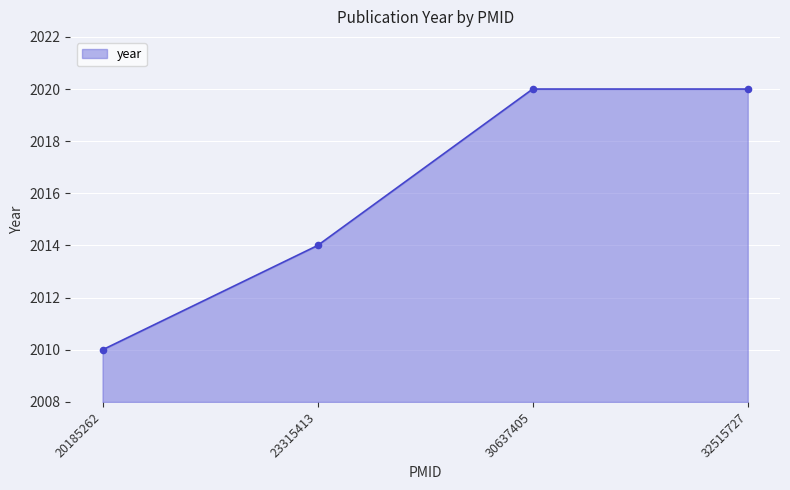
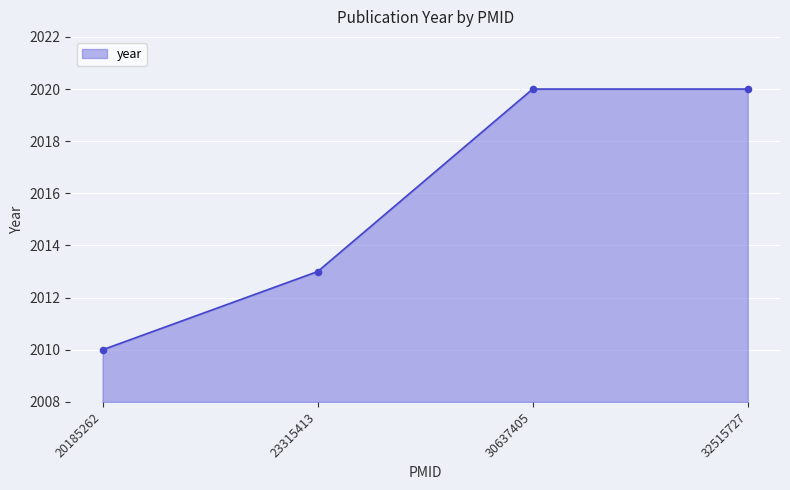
  {
    "20185262": 2010,
-   "23315413": 2014,
+   "23315413": 2013,
    "30637405": 2020,
    "32515727": 2020
  }
